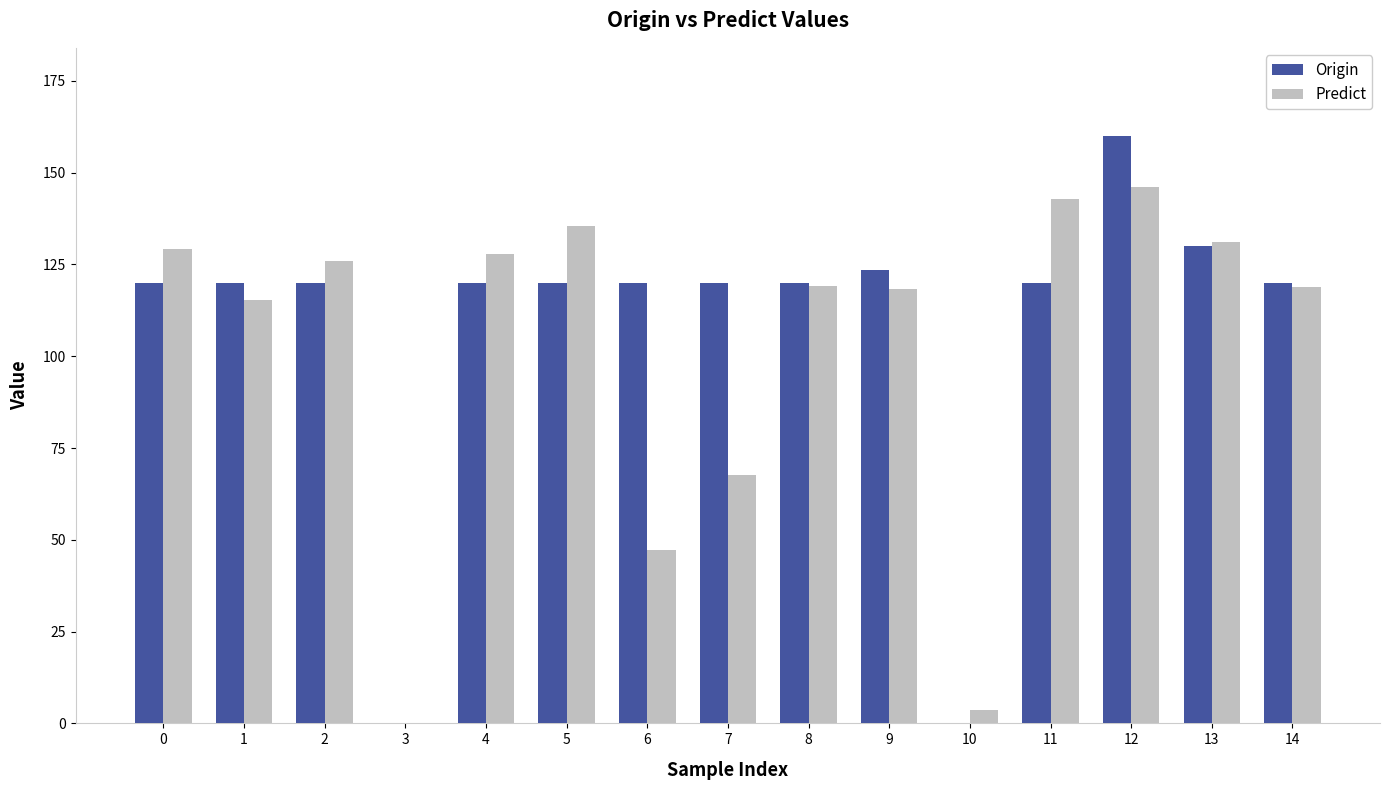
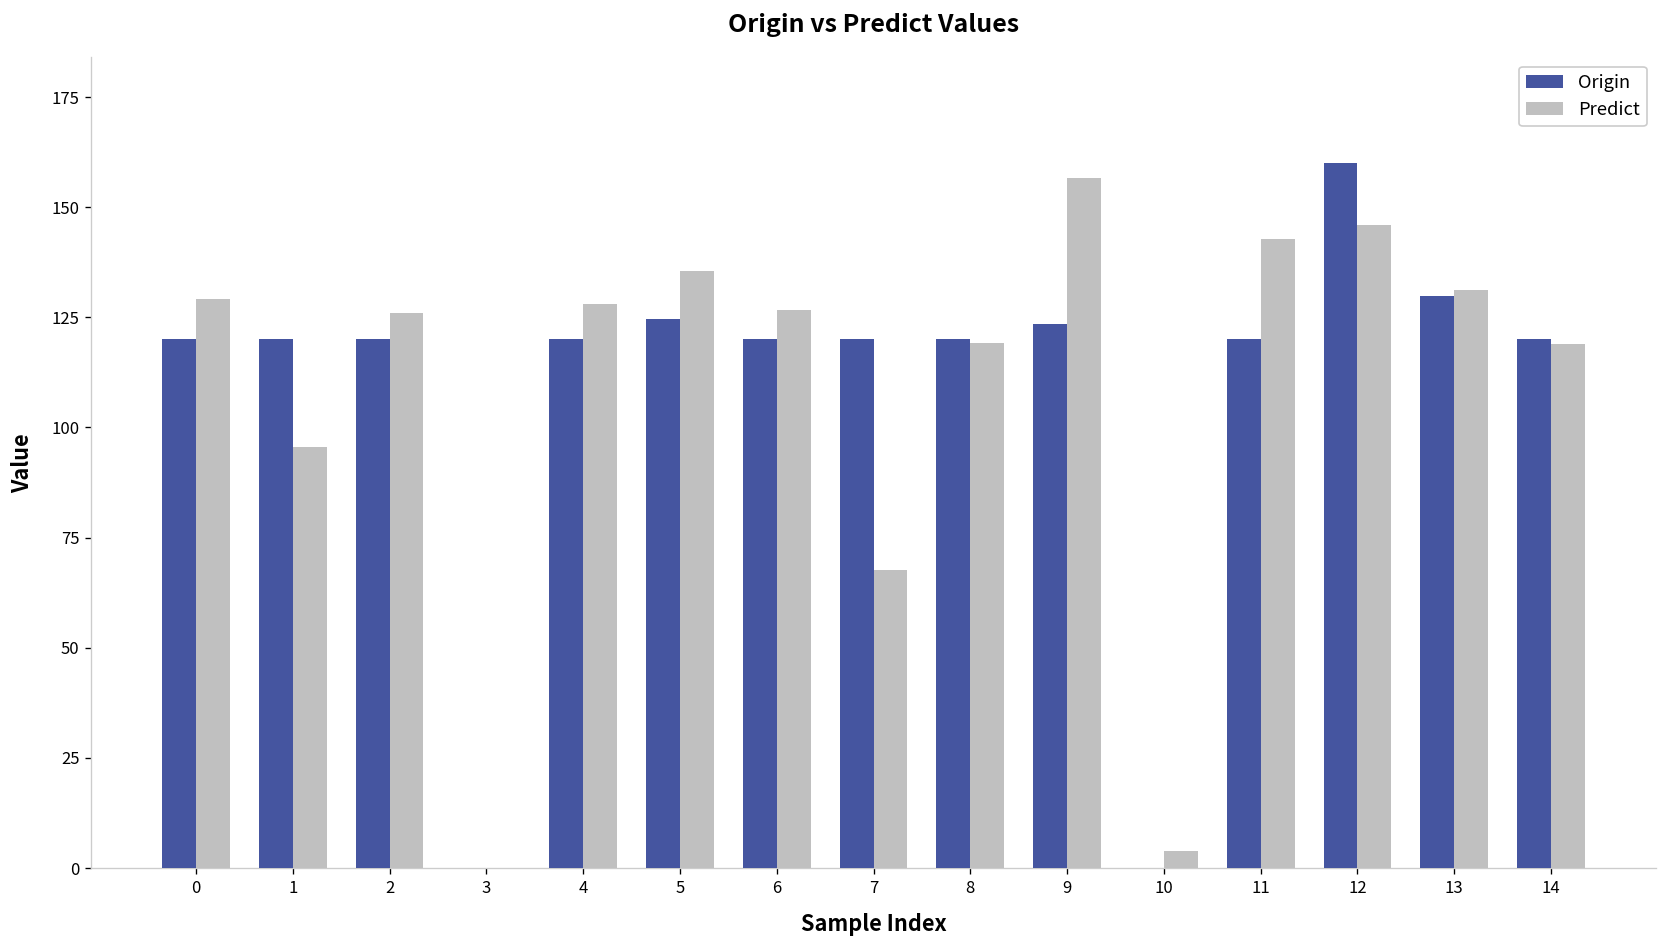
  {
    "Origin": {
      "0": 120,
      "1": 120,
      "2": 120,
      "3": 0,
      "4": 120,
-     "5": 120,
+     "5": 125,
      "6": 120,
      "7": 120,
      "8": 120,
      "9": 124,
      "10": 0,
      "11": 120,
      "12": 160,
      "13": 130,
      "14": 120
    },
    "Predict": {
      "0": 129,
-     "1": 115,
+     "1": 96,
      "2": 126,
      "4": 128,
      "5": 136,
-     "6": 47,
+     "6": 127,
      "7": 68,
      "8": 119,
-     "9": 118,
+     "9": 157,
      "10": 4,
      "11": 143,
      "12": 146,
      "13": 131,
      "14": 119
    }
  }
